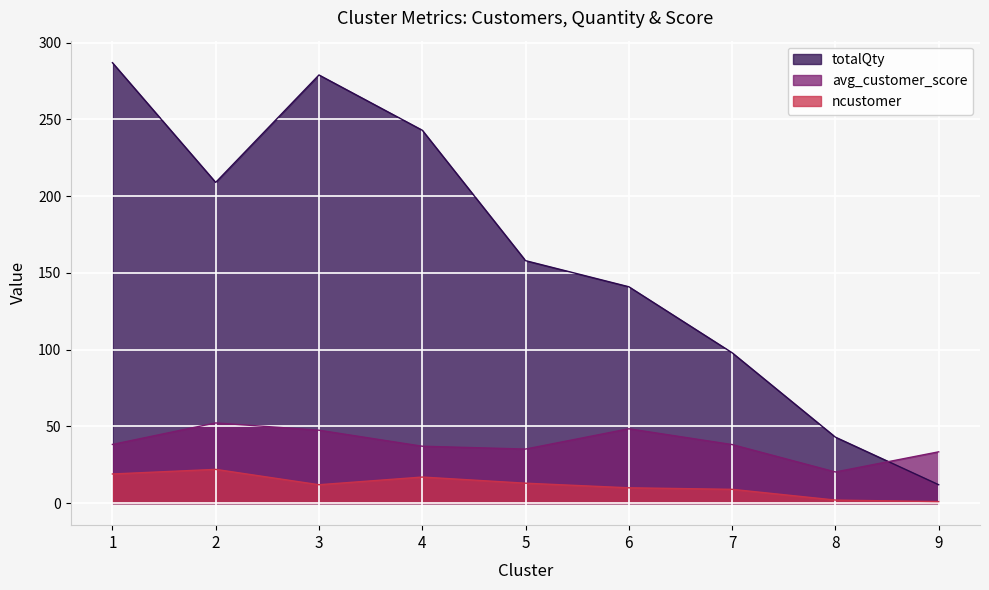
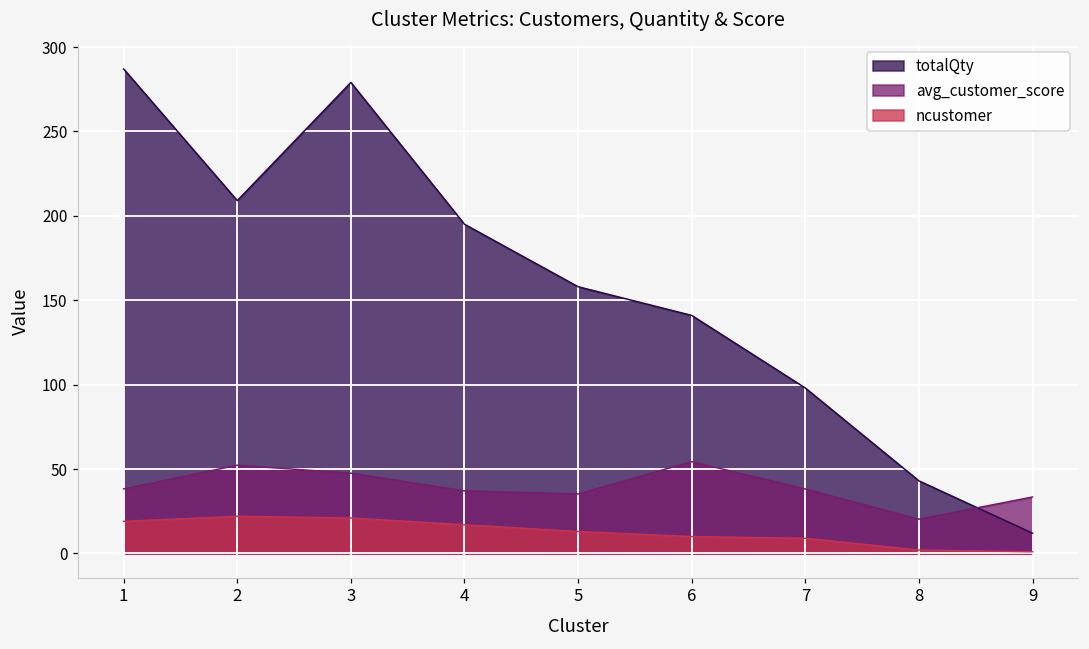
  {
    "totalQty": {
      "1": 287,
      "2": 209,
      "3": 279,
-     "4": 243,
+     "4": 195,
      "5": 158,
      "6": 141,
      "7": 98,
      "8": 43,
      "9": 12
    },
    "avg_customer_score": {
      "1": 38,
      "2": 52,
      "3": 48,
      "4": 37,
      "5": 35,
-     "6": 48,
+     "6": 54,
      "7": 38,
      "8": 20,
      "9": 33
    },
    "ncustomer": {
      "1": 19,
      "2": 22,
-     "3": 12,
+     "3": 21,
      "4": 17,
      "5": 13,
      "6": 10,
      "7": 9,
      "8": 2,
      "9": 1
    }
  }
